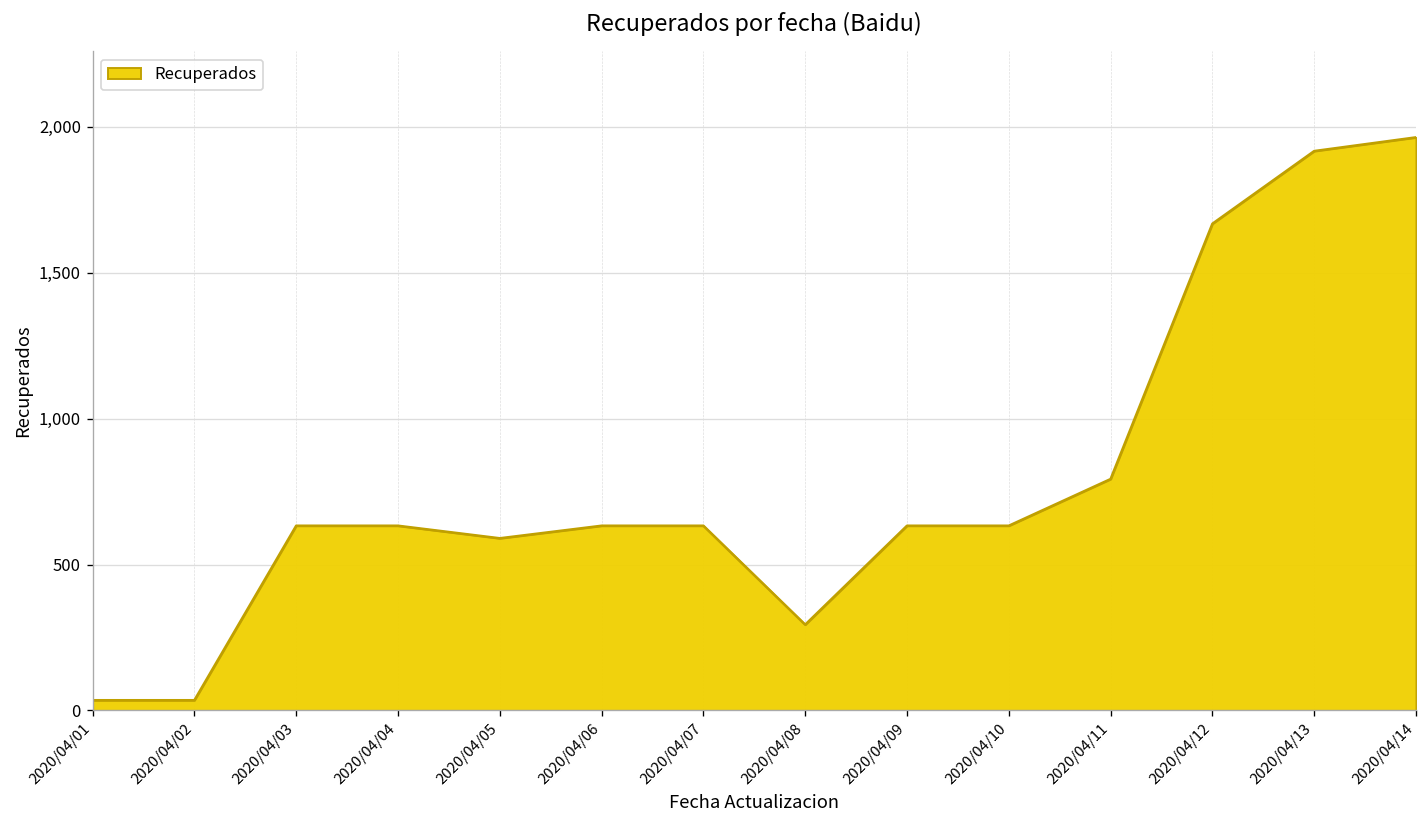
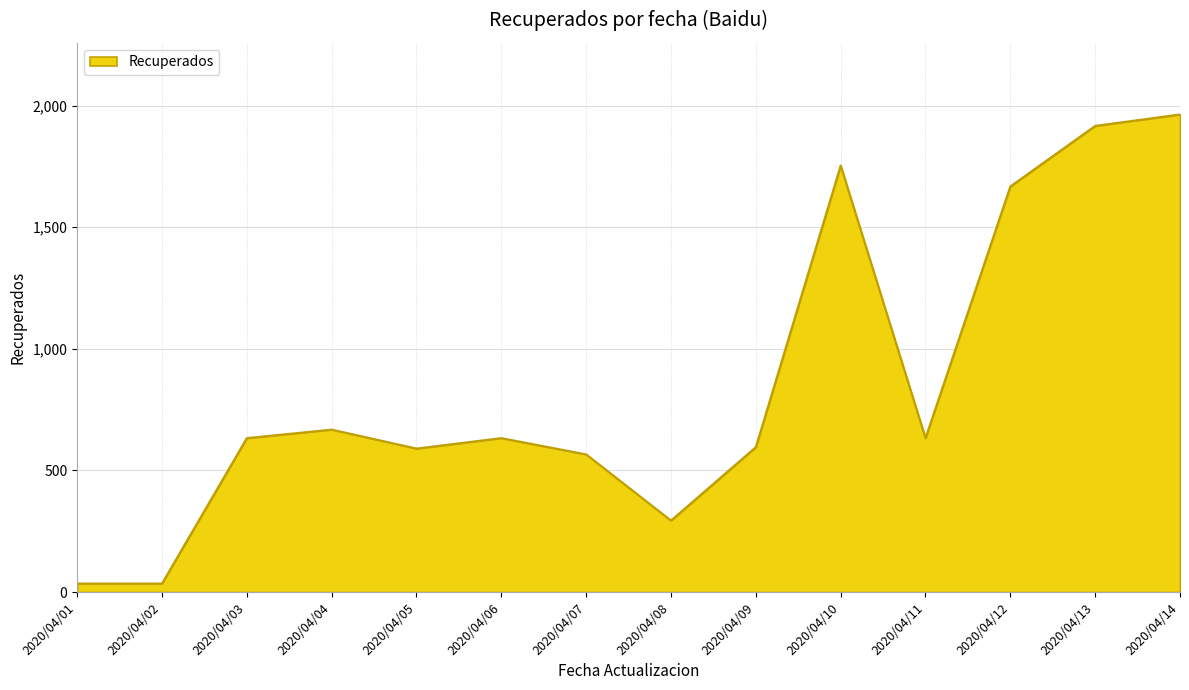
  {
    "2020/04/01": "40",
    "2020/04/02": "40",
    "2020/04/03": "630",
-   "2020/04/04": "630",
+   "2020/04/04": "670",
    "2020/04/05": "590",
    "2020/04/06": "630",
-   "2020/04/07": "630",
+   "2020/04/07": "570",
    "2020/04/08": "290",
-   "2020/04/09": "630",
-   "2020/04/10": "630",
-   "2020/04/11": "790",
+   "2020/04/09": "600",
+   "2020/04/10": "1,750",
+   "2020/04/11": "630",
    "2020/04/12": "1,670",
    "2020/04/13": "1,920",
    "2020/04/14": "1,960"
  }
